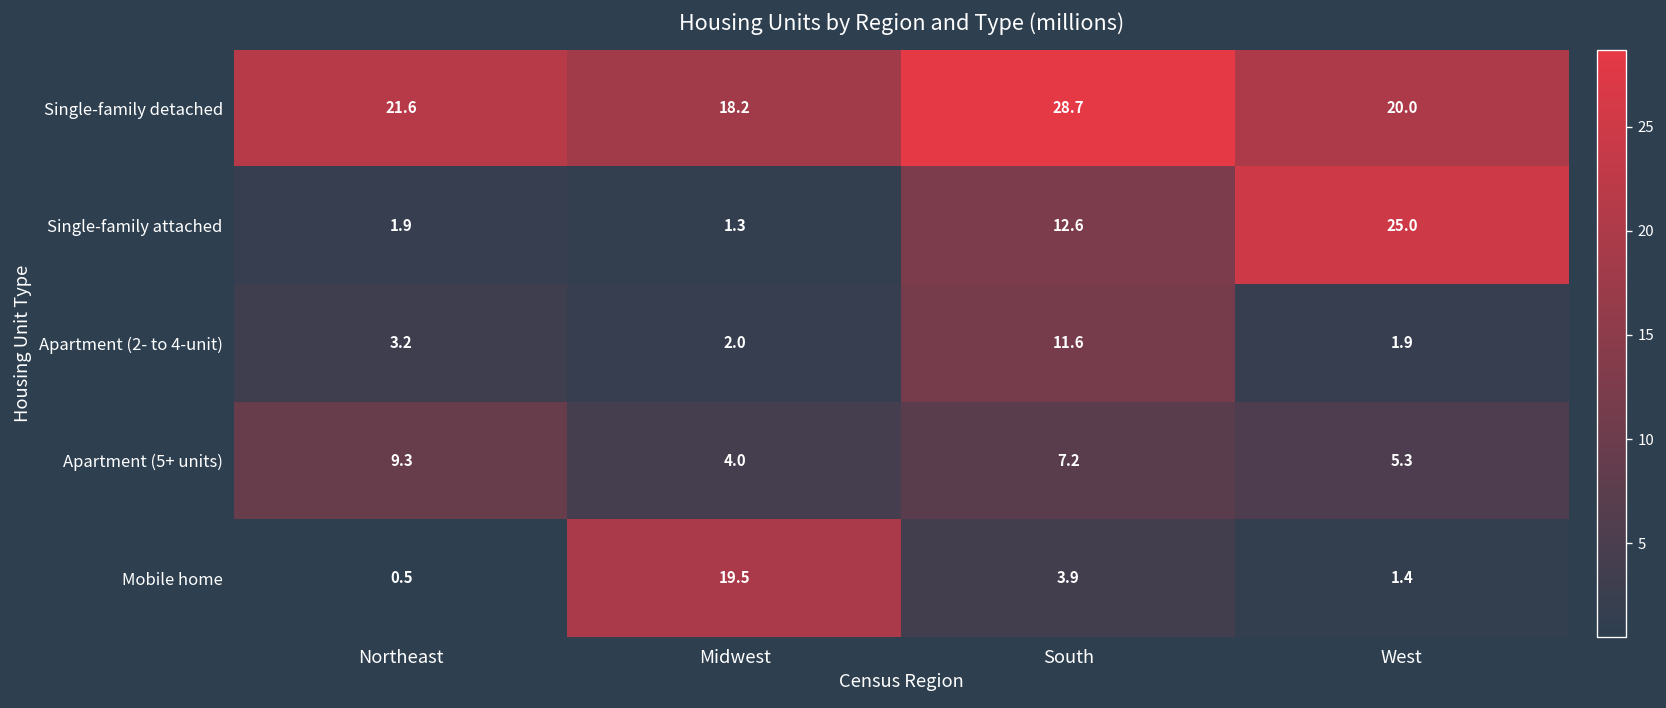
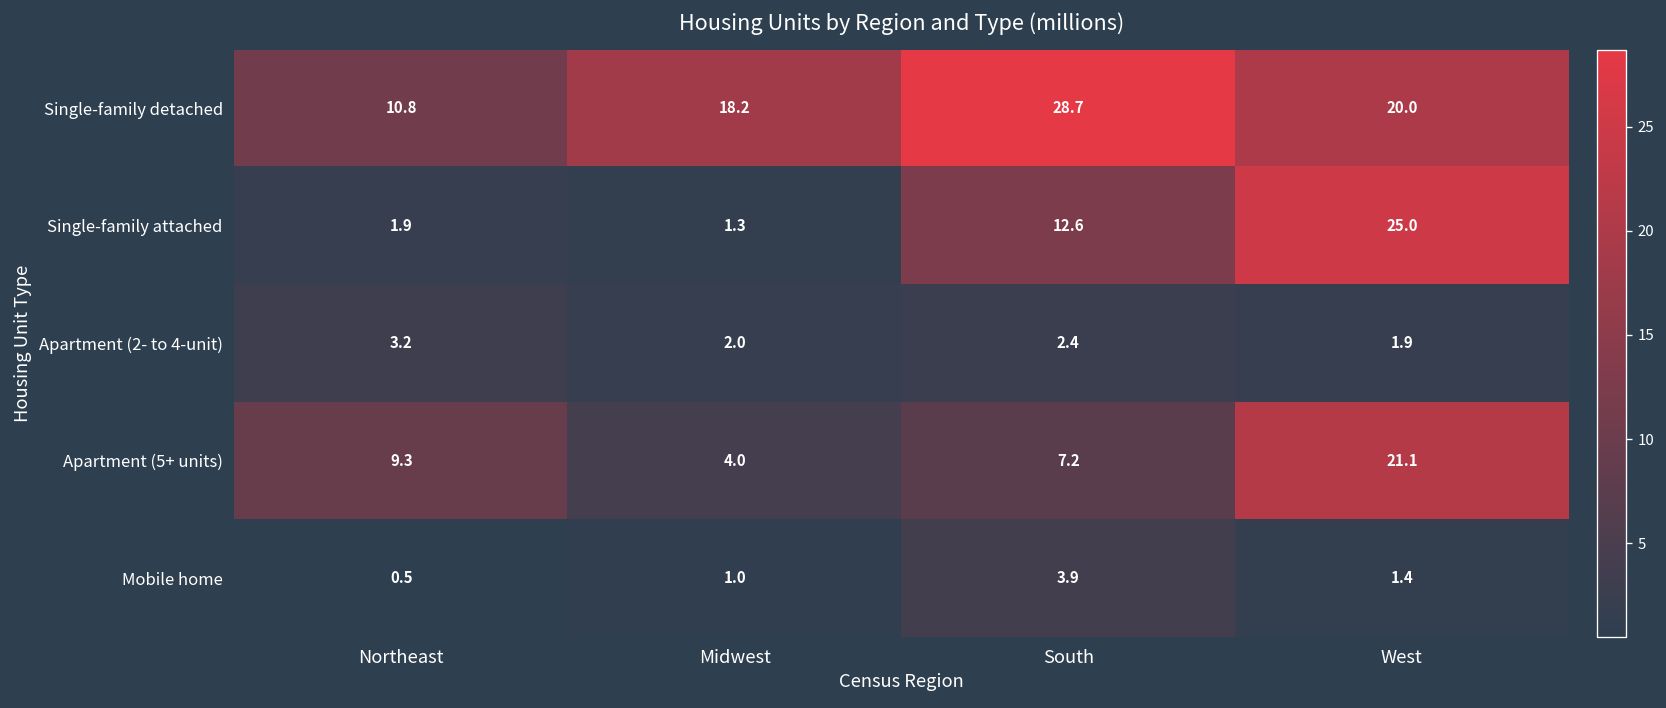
  {
    "Single-family detached": {
-     "Northeast": 21.6,
+     "Northeast": 10.8,
      "Midwest": 18.2,
      "South": 28.7,
      "West": 20.0
    },
    "Single-family attached": {
      "Northeast": 1.9,
      "Midwest": 1.3,
      "South": 12.6,
      "West": 25.0
    },
    "Apartment (2- to 4-unit)": {
      "Northeast": 3.2,
      "Midwest": 2.0,
-     "South": 11.6,
+     "South": 2.4,
      "West": 1.9
    },
    "Apartment (5+ units)": {
      "Northeast": 9.3,
      "Midwest": 4.0,
      "South": 7.2,
-     "West": 5.3
+     "West": 21.1
    },
    "Mobile home": {
      "Northeast": 0.5,
-     "Midwest": 19.5,
+     "Midwest": 1.0,
      "South": 3.9,
      "West": 1.4
    }
  }
